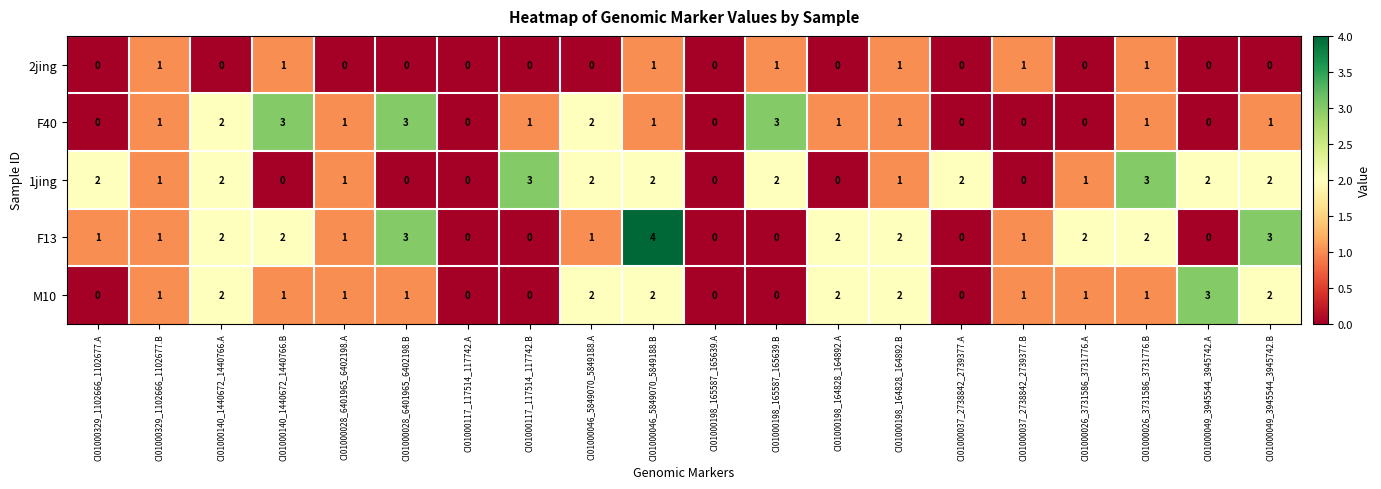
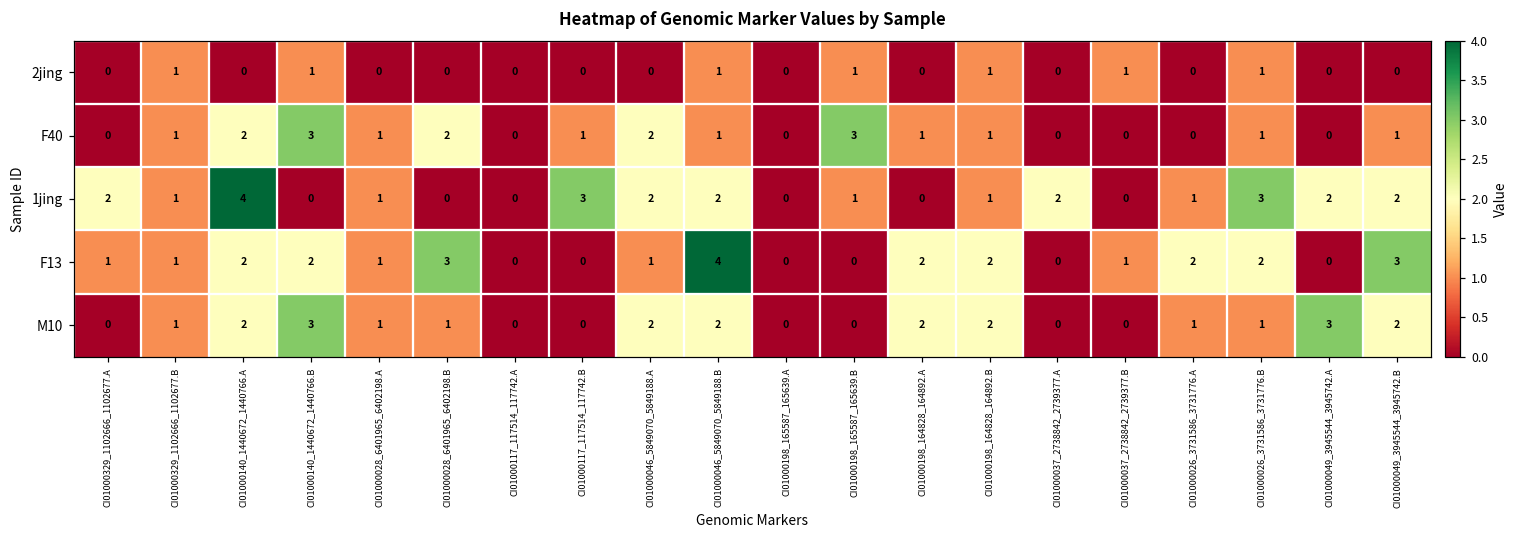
  {
    "2jing": {
      "CI01000329_1102666_1102677.A": 0,
      "CI01000329_1102666_1102677.B": 1,
      "CI01000140_1440672_1440766.A": 0,
      "CI01000140_1440672_1440766.B": 1,
      "CI01000028_6401965_6402198.A": 0,
      "CI01000028_6401965_6402198.B": 0,
      "CI01000117_117514_117742.A": 0,
      "CI01000117_117514_117742.B": 0,
      "CI01000046_5849070_5849188.A": 0,
      "CI01000046_5849070_5849188.B": 1,
      "CI01000198_165587_165639.A": 0,
      "CI01000198_165587_165639.B": 1,
      "CI01000198_164828_164892.A": 0,
      "CI01000198_164828_164892.B": 1,
      "CI01000037_2738842_2739377.A": 0,
      "CI01000037_2738842_2739377.B": 1,
      "CI01000026_3731586_3731776.A": 0,
      "CI01000026_3731586_3731776.B": 1,
      "CI01000049_3945544_3945742.A": 0,
      "CI01000049_3945544_3945742.B": 0
    },
    "F40": {
      "CI01000329_1102666_1102677.A": 0,
      "CI01000329_1102666_1102677.B": 1,
      "CI01000140_1440672_1440766.A": 2,
      "CI01000140_1440672_1440766.B": 3,
      "CI01000028_6401965_6402198.A": 1,
-     "CI01000028_6401965_6402198.B": 3,
+     "CI01000028_6401965_6402198.B": 2,
      "CI01000117_117514_117742.A": 0,
      "CI01000117_117514_117742.B": 1,
      "CI01000046_5849070_5849188.A": 2,
      "CI01000046_5849070_5849188.B": 1,
      "CI01000198_165587_165639.A": 0,
      "CI01000198_165587_165639.B": 3,
      "CI01000198_164828_164892.A": 1,
      "CI01000198_164828_164892.B": 1,
      "CI01000037_2738842_2739377.A": 0,
      "CI01000037_2738842_2739377.B": 0,
      "CI01000026_3731586_3731776.A": 0,
      "CI01000026_3731586_3731776.B": 1,
      "CI01000049_3945544_3945742.A": 0,
      "CI01000049_3945544_3945742.B": 1
    },
    "1jing": {
      "CI01000329_1102666_1102677.A": 2,
      "CI01000329_1102666_1102677.B": 1,
-     "CI01000140_1440672_1440766.A": 2,
+     "CI01000140_1440672_1440766.A": 4,
      "CI01000140_1440672_1440766.B": 0,
      "CI01000028_6401965_6402198.A": 1,
      "CI01000028_6401965_6402198.B": 0,
      "CI01000117_117514_117742.A": 0,
      "CI01000117_117514_117742.B": 3,
      "CI01000046_5849070_5849188.A": 2,
      "CI01000046_5849070_5849188.B": 2,
      "CI01000198_165587_165639.A": 0,
-     "CI01000198_165587_165639.B": 2,
+     "CI01000198_165587_165639.B": 1,
      "CI01000198_164828_164892.A": 0,
      "CI01000198_164828_164892.B": 1,
      "CI01000037_2738842_2739377.A": 2,
      "CI01000037_2738842_2739377.B": 0,
      "CI01000026_3731586_3731776.A": 1,
      "CI01000026_3731586_3731776.B": 3,
      "CI01000049_3945544_3945742.A": 2,
      "CI01000049_3945544_3945742.B": 2
    },
    "F13": {
      "CI01000329_1102666_1102677.A": 1,
      "CI01000329_1102666_1102677.B": 1,
      "CI01000140_1440672_1440766.A": 2,
      "CI01000140_1440672_1440766.B": 2,
      "CI01000028_6401965_6402198.A": 1,
      "CI01000028_6401965_6402198.B": 3,
      "CI01000117_117514_117742.A": 0,
      "CI01000117_117514_117742.B": 0,
      "CI01000046_5849070_5849188.A": 1,
      "CI01000046_5849070_5849188.B": 4,
      "CI01000198_165587_165639.A": 0,
      "CI01000198_165587_165639.B": 0,
      "CI01000198_164828_164892.A": 2,
      "CI01000198_164828_164892.B": 2,
      "CI01000037_2738842_2739377.A": 0,
      "CI01000037_2738842_2739377.B": 1,
      "CI01000026_3731586_3731776.A": 2,
      "CI01000026_3731586_3731776.B": 2,
      "CI01000049_3945544_3945742.A": 0,
      "CI01000049_3945544_3945742.B": 3
    },
    "M10": {
      "CI01000329_1102666_1102677.A": 0,
      "CI01000329_1102666_1102677.B": 1,
      "CI01000140_1440672_1440766.A": 2,
-     "CI01000140_1440672_1440766.B": 1,
+     "CI01000140_1440672_1440766.B": 3,
      "CI01000028_6401965_6402198.A": 1,
      "CI01000028_6401965_6402198.B": 1,
      "CI01000117_117514_117742.A": 0,
      "CI01000117_117514_117742.B": 0,
      "CI01000046_5849070_5849188.A": 2,
      "CI01000046_5849070_5849188.B": 2,
      "CI01000198_165587_165639.A": 0,
      "CI01000198_165587_165639.B": 0,
      "CI01000198_164828_164892.A": 2,
      "CI01000198_164828_164892.B": 2,
      "CI01000037_2738842_2739377.A": 0,
-     "CI01000037_2738842_2739377.B": 1,
+     "CI01000037_2738842_2739377.B": 0,
      "CI01000026_3731586_3731776.A": 1,
      "CI01000026_3731586_3731776.B": 1,
      "CI01000049_3945544_3945742.A": 3,
      "CI01000049_3945544_3945742.B": 2
    }
  }
